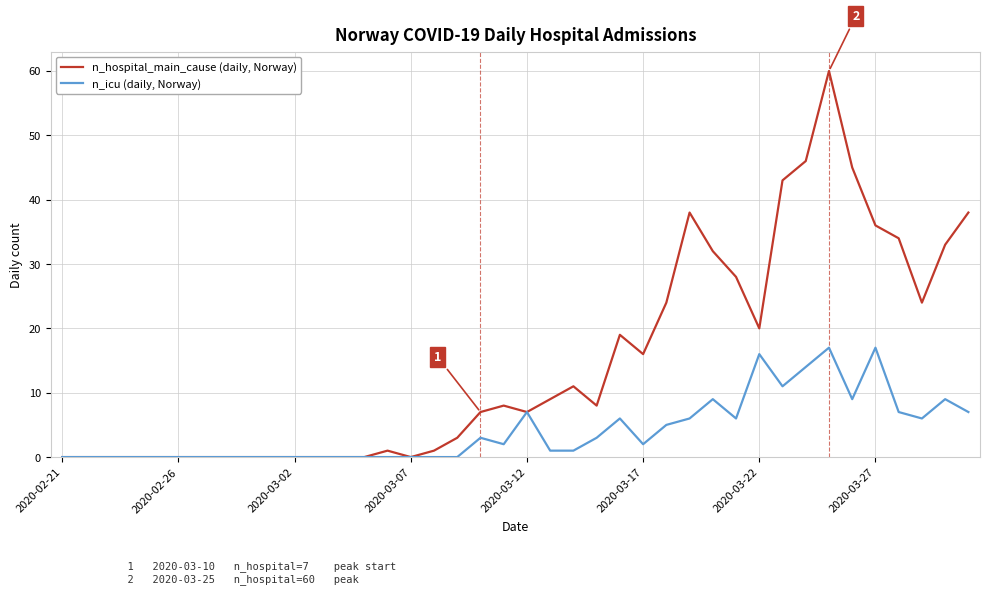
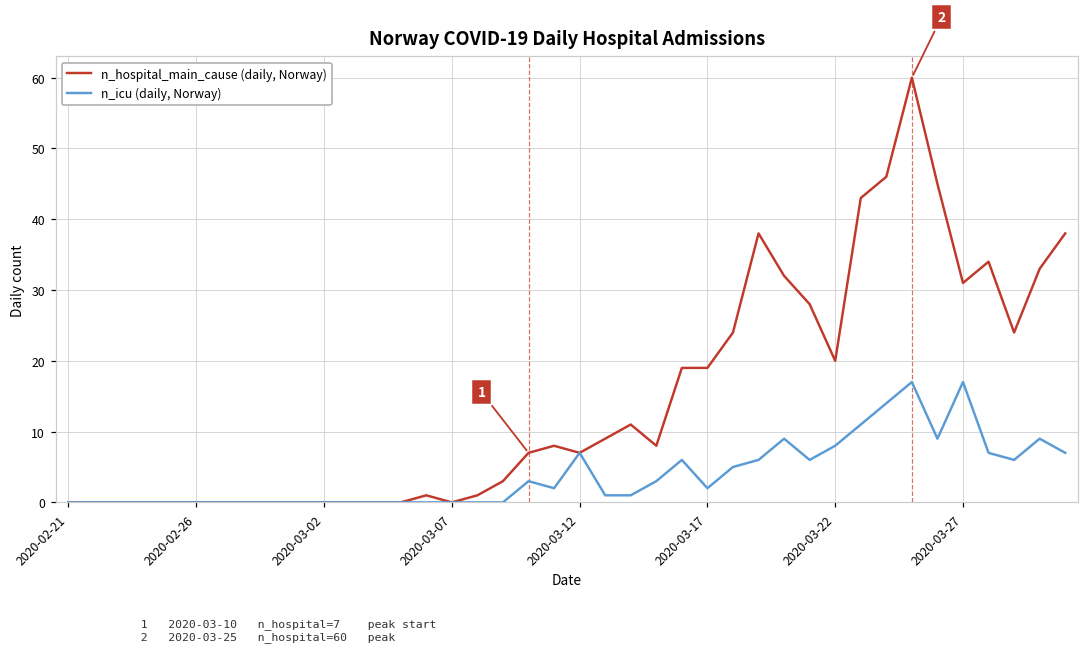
  {
    "n_hospital_main_cause (daily, Norway)": {
-     "2020-03-17": 16,
+     "2020-03-17": 19,
      "2020-03-22": 20,
-     "2020-03-27": 36
+     "2020-03-27": 31
    },
    "n_icu (daily, Norway)": {
      "2020-03-17": 2,
-     "2020-03-22": 16,
+     "2020-03-22": 8,
      "2020-03-27": 17
    }
  }
